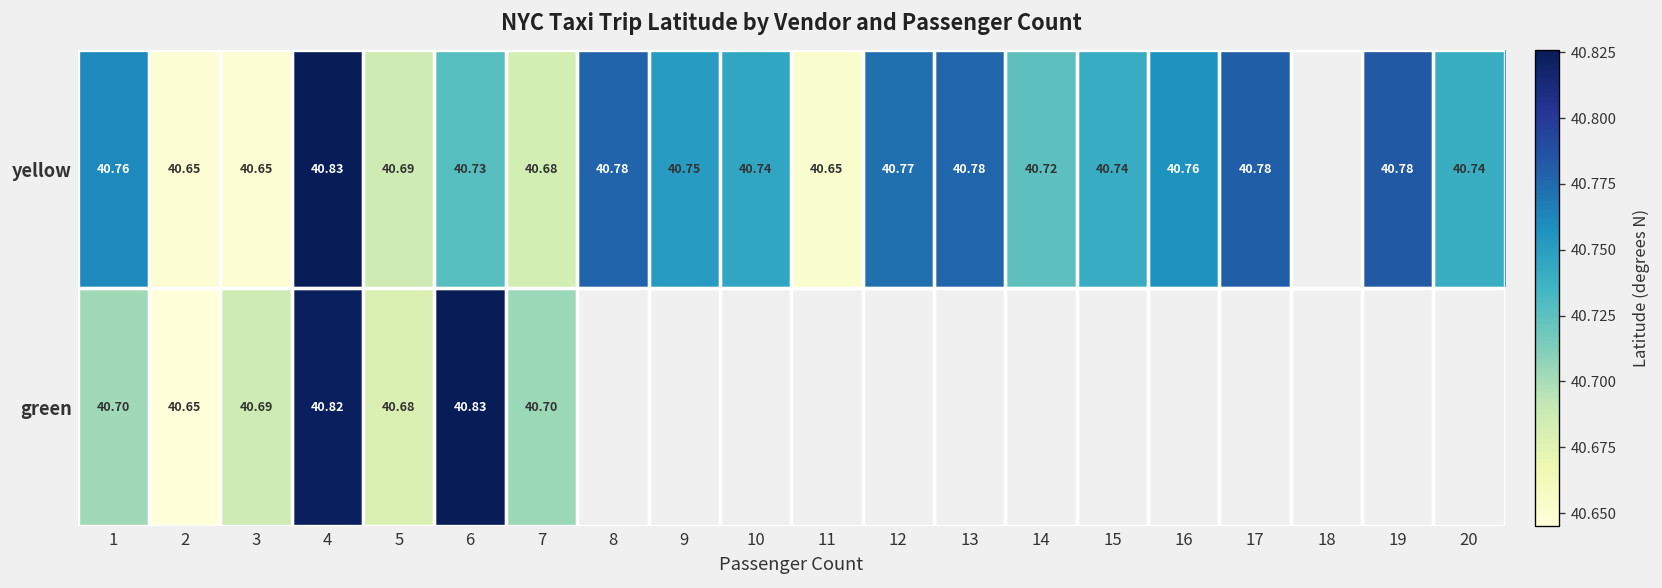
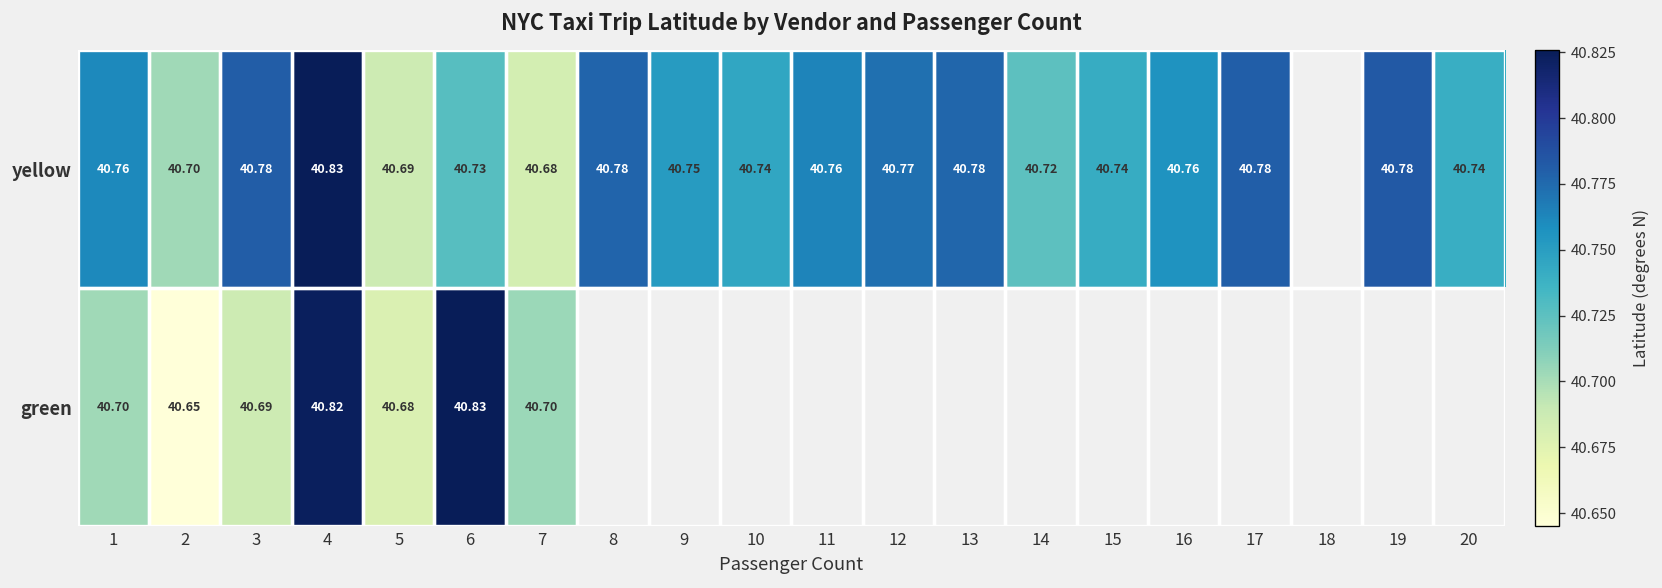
  {
    "yellow": {
      "1": 40.76,
-     "2": 40.65,
-     "3": 40.65,
+     "2": 40.70,
+     "3": 40.78,
      "4": 40.83,
      "5": 40.69,
      "6": 40.73,
      "7": 40.68,
      "8": 40.78,
      "9": 40.75,
      "10": 40.74,
-     "11": 40.65,
+     "11": 40.76,
      "12": 40.77,
      "13": 40.78,
      "14": 40.72,
      "15": 40.74,
      "16": 40.76,
      "17": 40.78,
      "19": 40.78,
      "20": 40.74
    },
    "green": {
      "1": 40.70,
      "2": 40.65,
      "3": 40.69,
      "4": 40.82,
      "5": 40.68,
      "6": 40.83,
      "7": 40.70
    }
  }
